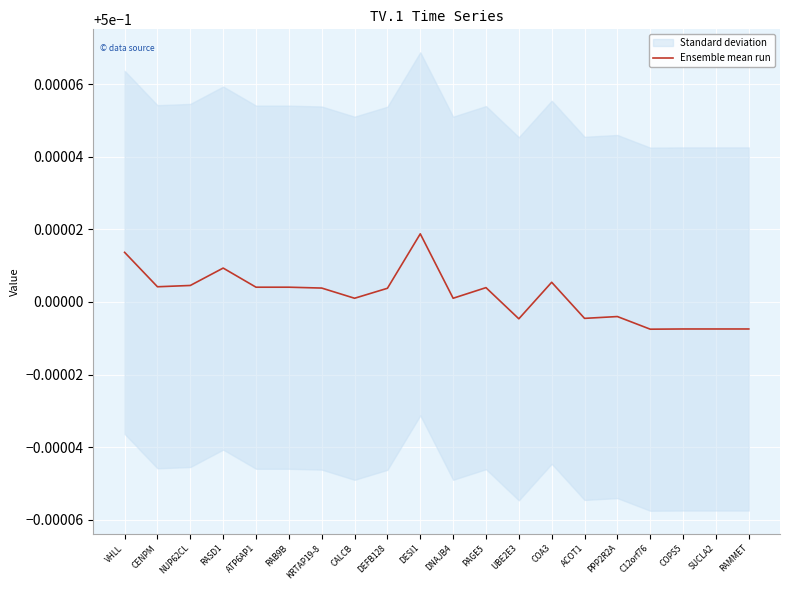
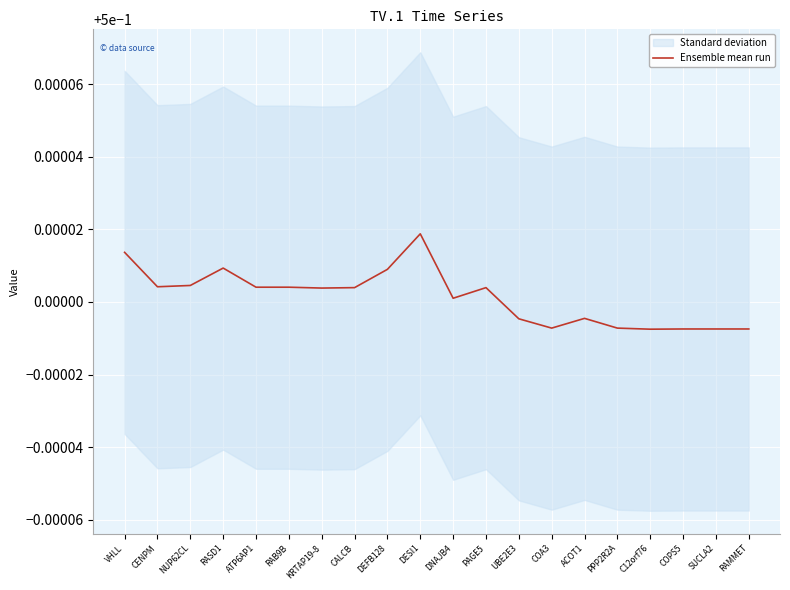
  {
    "Ensemble mean run": {
      "VHLL": 0.500014,
      "CENPM": 0.500004,
      "NUP62CL": 0.500005,
      "RASD1": 0.500009,
      "ATP6AP1": 0.500004,
      "RAB9B": 0.500004,
      "KRTAP19-8": 0.500004,
-     "CALCB": 0.500001,
-     "DEFB128": 0.500004,
+     "CALCB": 0.500004,
+     "DEFB128": 0.500009,
      "DESI1": 0.500019,
      "DNAJB4": 0.500001,
      "PAGE5": 0.500004,
      "UBE2E3": 0.499995,
-     "COA3": 0.500005,
+     "COA3": 0.499993,
      "ACOT1": 0.499995,
-     "PPP2R2A": 0.499996,
+     "PPP2R2A": 0.499993,
      "C12orf76": 0.499992,
      "COPS5": 0.499993,
      "SUCLA2": 0.499993,
      "RAMMET": 0.499993
    }
  }
